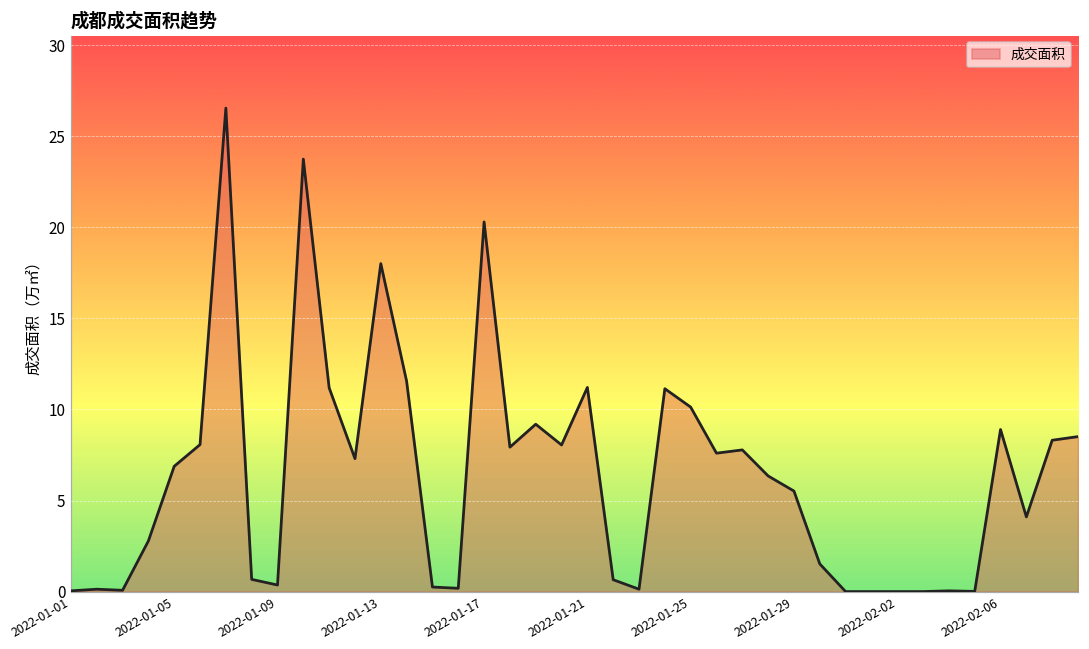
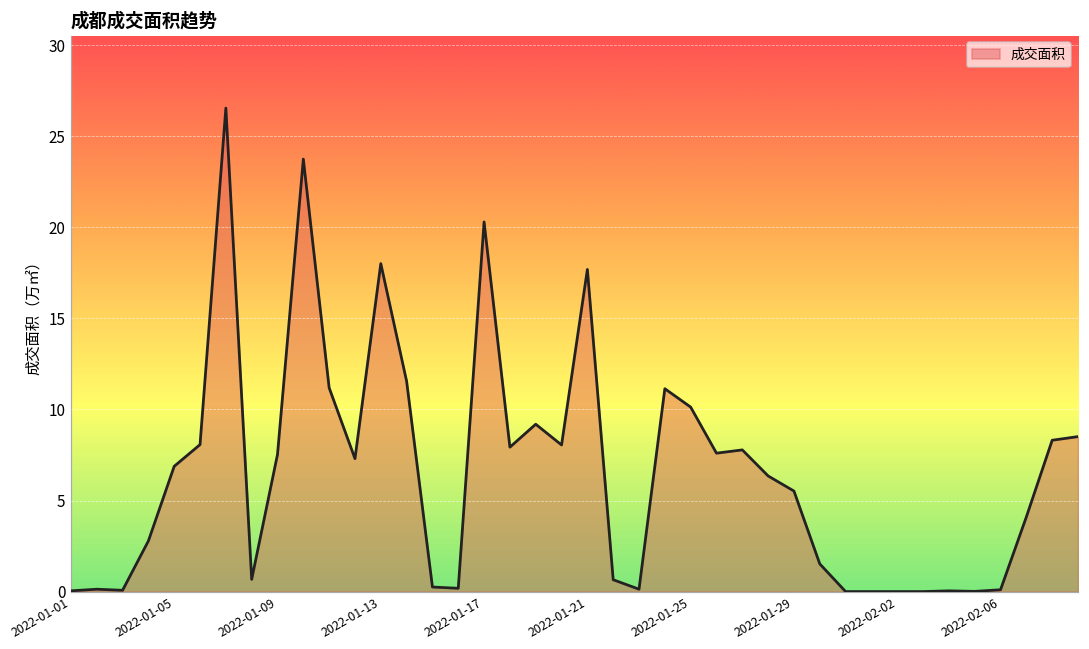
  {
    "2022-01-01": 0.0,
    "2022-01-05": 6.9,
-   "2022-01-09": 0.4,
+   "2022-01-09": 7.5,
    "2022-01-13": 18.0,
    "2022-01-17": 20.3,
-   "2022-01-21": 11.2,
+   "2022-01-21": 17.7,
    "2022-01-25": 10.1,
    "2022-01-29": 5.5,
    "2022-02-02": 0.0,
-   "2022-02-06": 8.9
+   "2022-02-06": 0.1
  }
